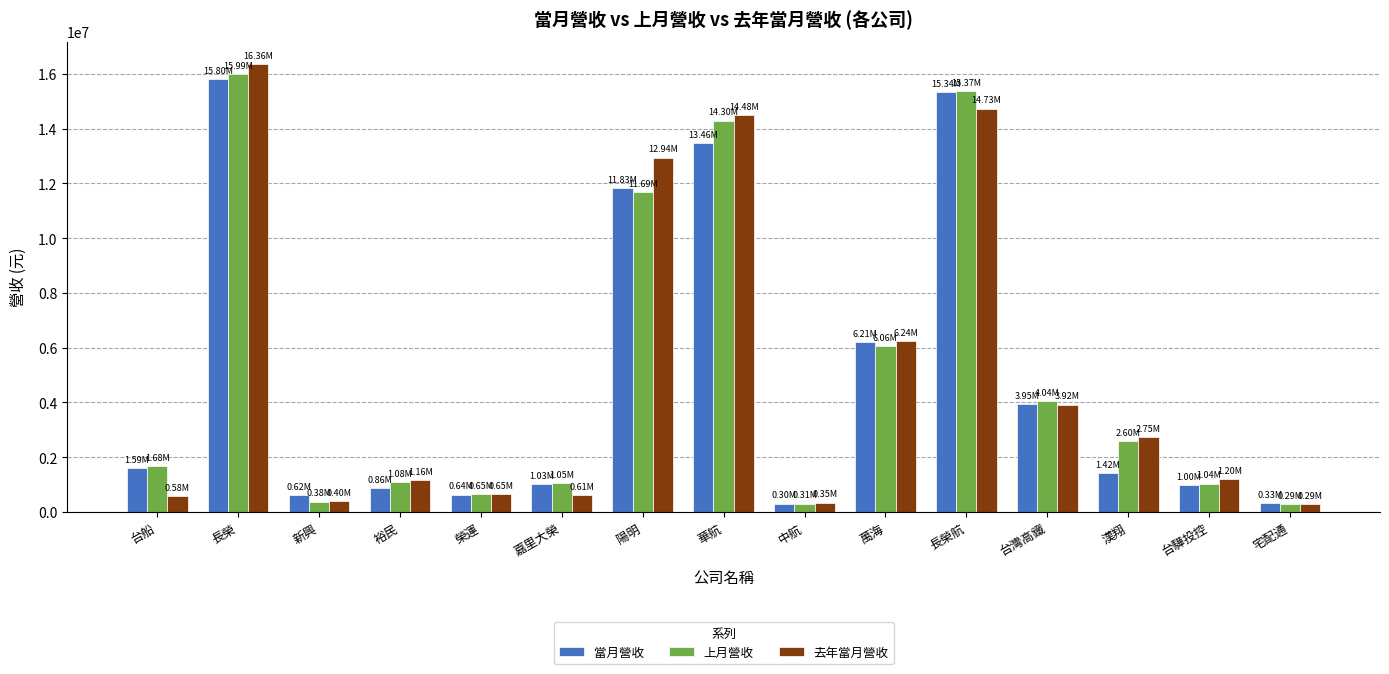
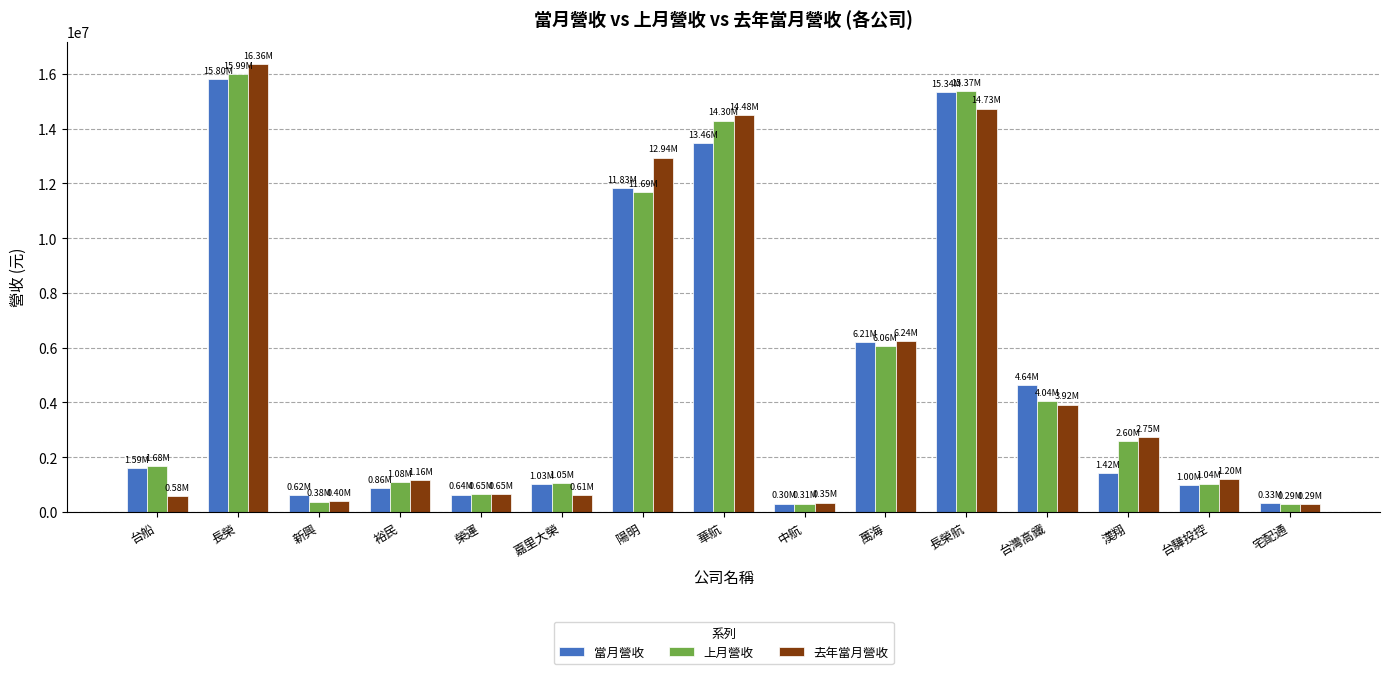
  {
    "當月營收": {
      "台船": "1.59M",
      "長榮": "15.80M",
      "新興": "0.62M",
      "裕民": "0.86M",
      "華航": "13.46M",
      "萬海": "6.21M",
-     "台灣高鐵": "3.95M",
+     "台灣高鐵": "4.64M",
      "漢翔": "1.42M"
    },
    "上月營收": {
      "台船": "1.68M",
      "長榮": "15.99M",
      "裕民": "1.08M",
      "華航": "14.30M",
      "萬海": "6.06M",
      "台灣高鐵": "4.04M",
      "漢翔": "2.60M"
    },
    "去年當月營收": {
      "台船": "0.58M",
      "長榮": "16.36M",
      "裕民": "1.16M",
      "嘉里大榮": "0.61M",
      "陽明": "12.94M",
      "華航": "14.48M",
      "萬海": "6.24M",
      "長榮航": "14.73M",
      "台灣高鐵": "3.92M",
      "漢翔": "2.75M",
      "台驊投控": "1.20M"
    }
  }
